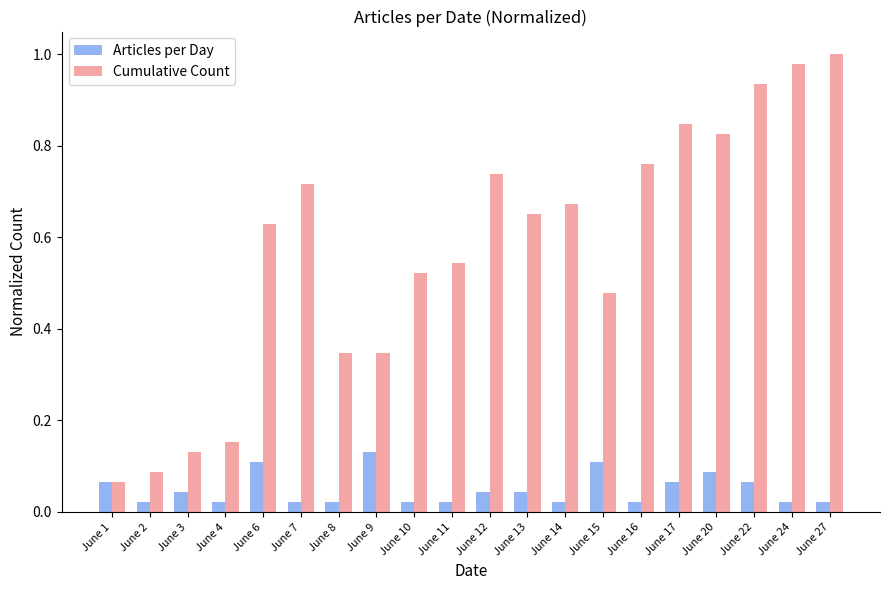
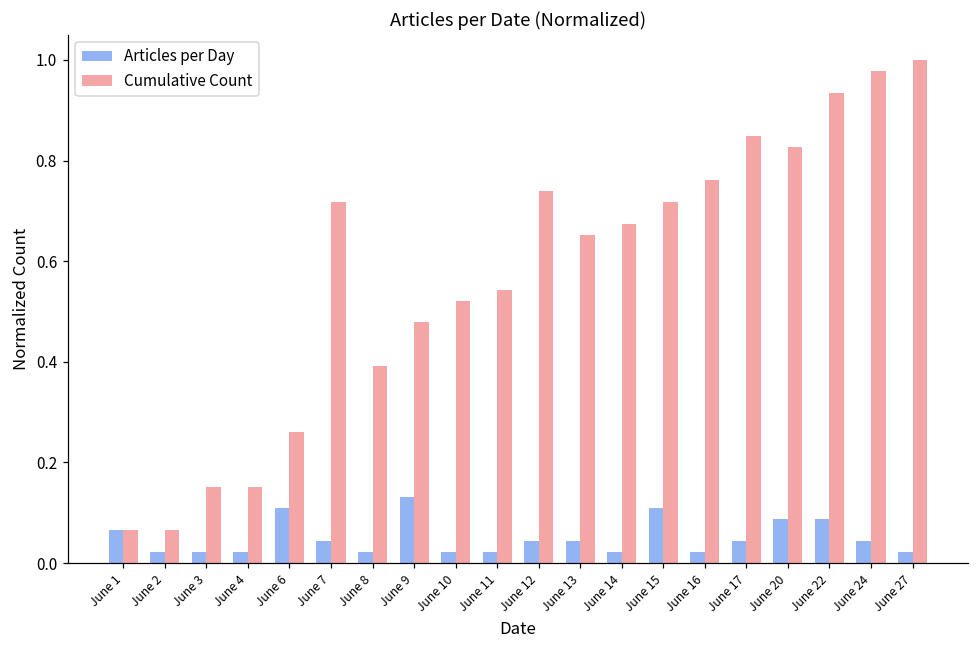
  {
    "Articles per Day": {
      "June 1": 0.07,
      "June 2": 0.02,
-     "June 3": 0.04,
+     "June 3": 0.02,
      "June 4": 0.02,
      "June 6": 0.11,
-     "June 7": 0.02,
+     "June 7": 0.04,
      "June 8": 0.02,
      "June 9": 0.13,
      "June 10": 0.02,
      "June 11": 0.02,
      "June 12": 0.04,
      "June 13": 0.04,
      "June 14": 0.02,
      "June 15": 0.11,
      "June 16": 0.02,
-     "June 17": 0.07,
+     "June 17": 0.04,
      "June 20": 0.09,
-     "June 22": 0.07,
-     "June 24": 0.02,
+     "June 22": 0.09,
+     "June 24": 0.04,
      "June 27": 0.02
    },
    "Cumulative Count": {
      "June 1": 0.07,
-     "June 2": 0.09,
-     "June 3": 0.13,
+     "June 2": 0.07,
+     "June 3": 0.15,
      "June 4": 0.15,
-     "June 6": 0.63,
+     "June 6": 0.26,
      "June 7": 0.72,
-     "June 8": 0.35,
-     "June 9": 0.35,
+     "June 8": 0.39,
+     "June 9": 0.48,
      "June 10": 0.52,
      "June 11": 0.54,
      "June 12": 0.74,
      "June 13": 0.65,
      "June 14": 0.67,
-     "June 15": 0.48,
+     "June 15": 0.72,
      "June 16": 0.76,
      "June 17": 0.85,
      "June 20": 0.83,
      "June 22": 0.93,
      "June 24": 0.98,
      "June 27": 1.00
    }
  }
